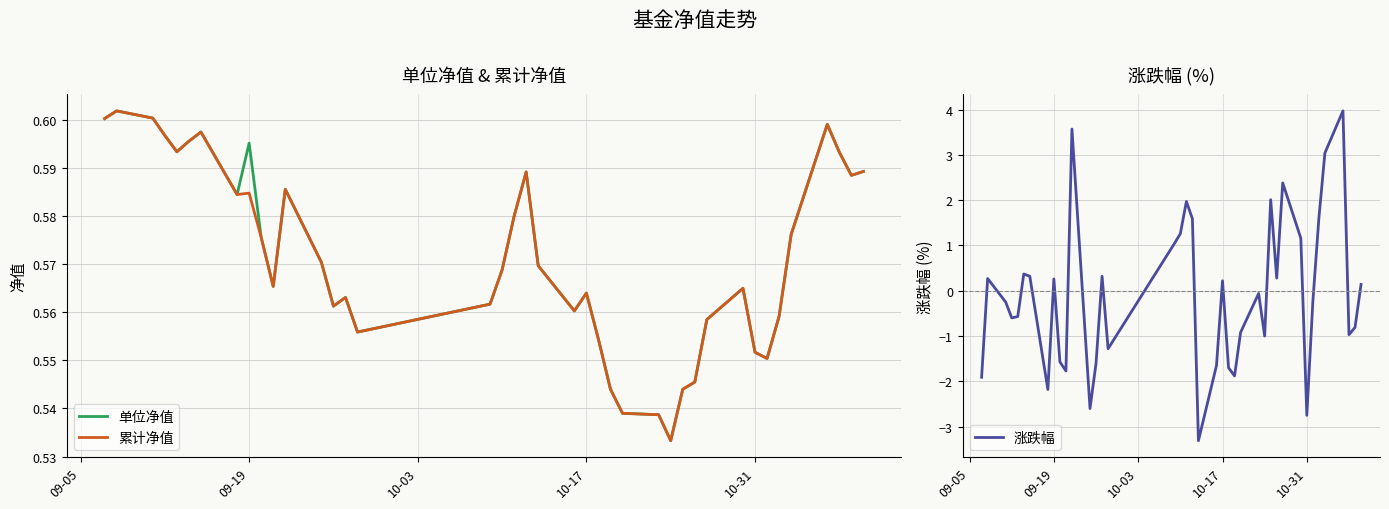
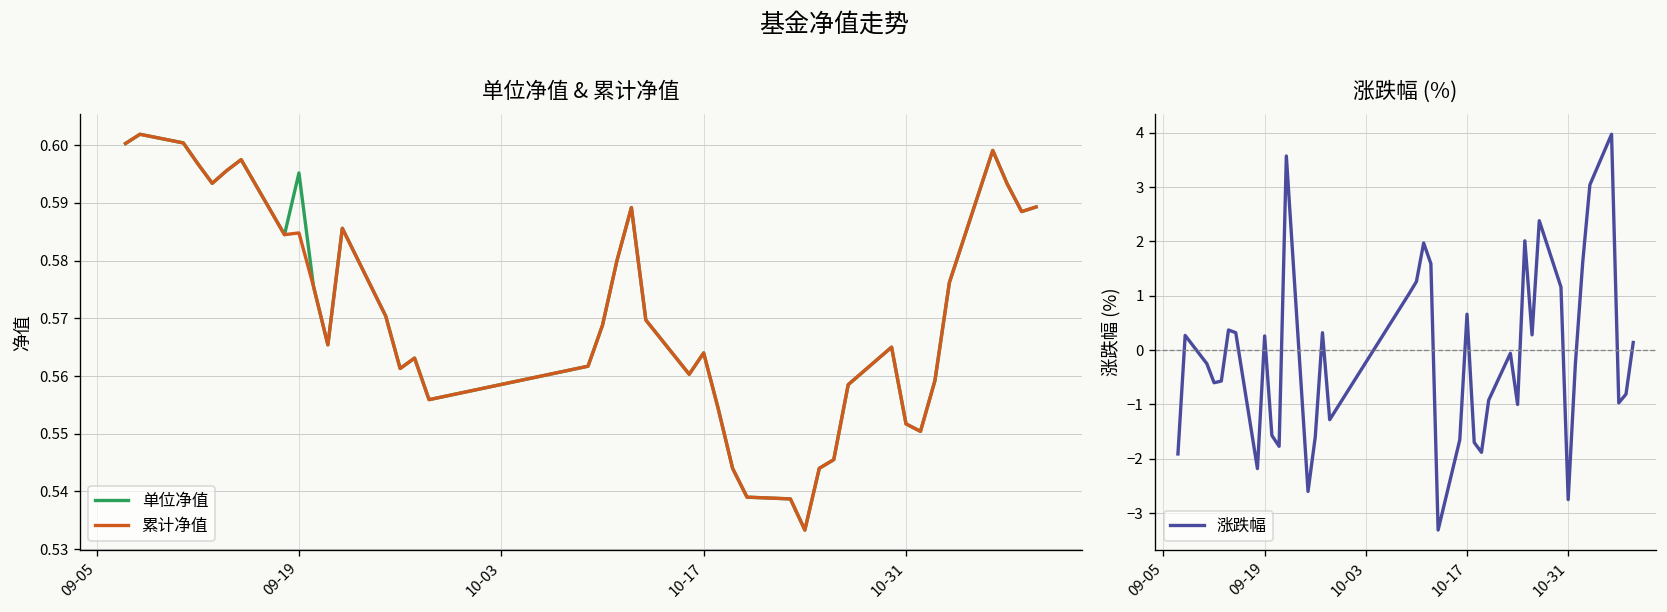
  {
    "单位净值 & 累计净值": {
      "单位净值": {
        "09-19": 0.595
      },
      "累计净值": {
        "09-19": 0.585
      }
    },
    "涨跌幅 (%)": {
      "09-19": 0.3,
-     "10-17": 0.2,
+     "10-17": 0.7,
      "10-31": -2.8
    }
  }
